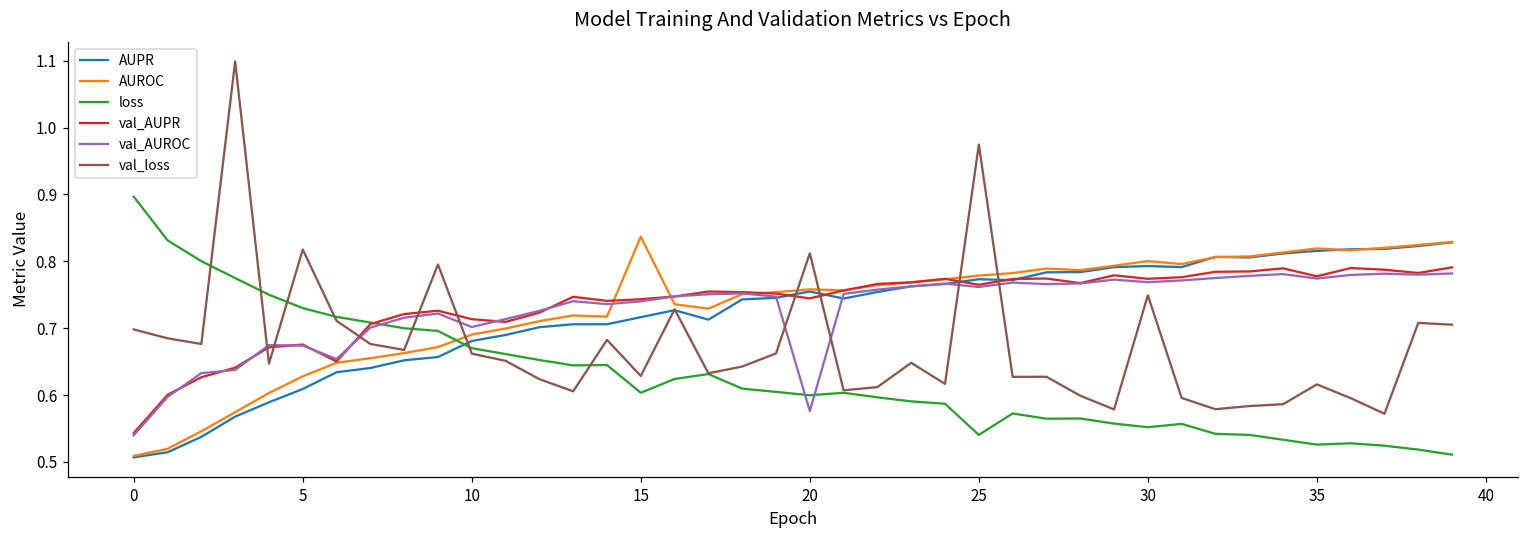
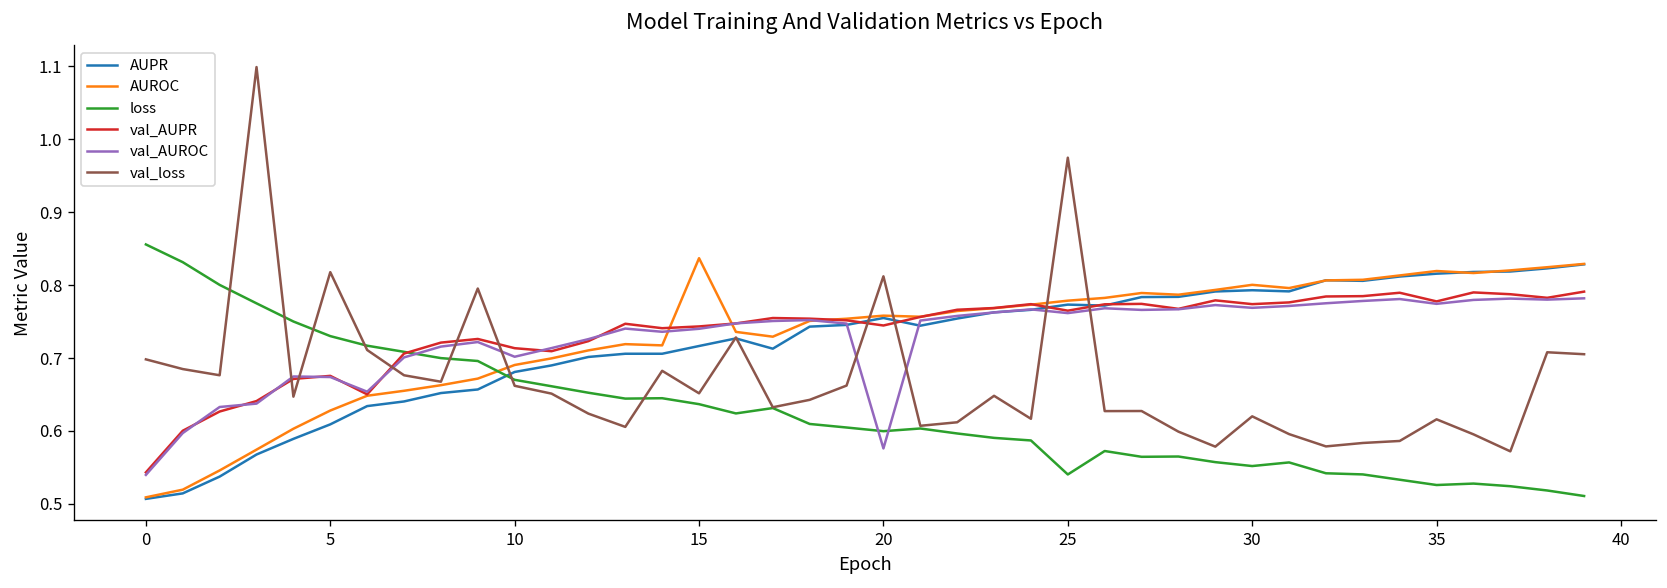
  {
    "AUPR": {
      "5": 0.61,
      "10": 0.68,
      "15": 0.72,
      "25": 0.77,
      "30": 0.79
    },
    "AUROC": {
      "5": 0.63,
      "10": 0.69,
      "15": 0.84,
      "25": 0.78,
      "30": 0.80
    },
    "loss": {
-     "0": 0.90,
+     "0": 0.86,
      "5": 0.73,
      "10": 0.67,
-     "15": 0.60,
+     "15": 0.64,
      "20": 0.60,
      "25": 0.54,
      "30": 0.55,
      "35": 0.53
    },
    "val_AUPR": {
      "10": 0.71,
      "20": 0.74,
      "30": 0.77
    },
    "val_AUROC": {
      "10": 0.70,
      "20": 0.58,
      "30": 0.77
    },
    "val_loss": {
      "0": 0.70,
      "5": 0.82,
      "10": 0.66,
-     "15": 0.63,
+     "15": 0.65,
      "20": 0.81,
      "25": 0.97,
-     "30": 0.75,
+     "30": 0.62,
      "35": 0.62
    }
  }
